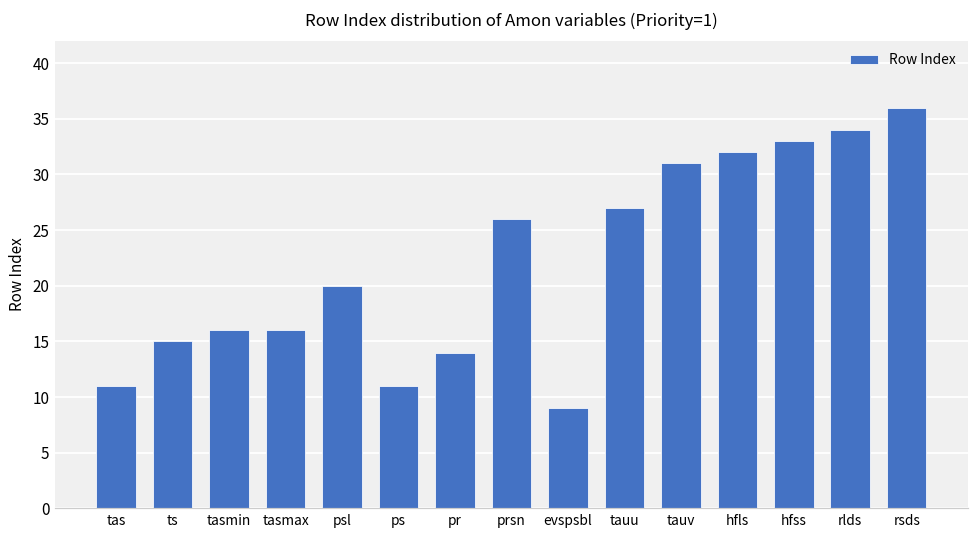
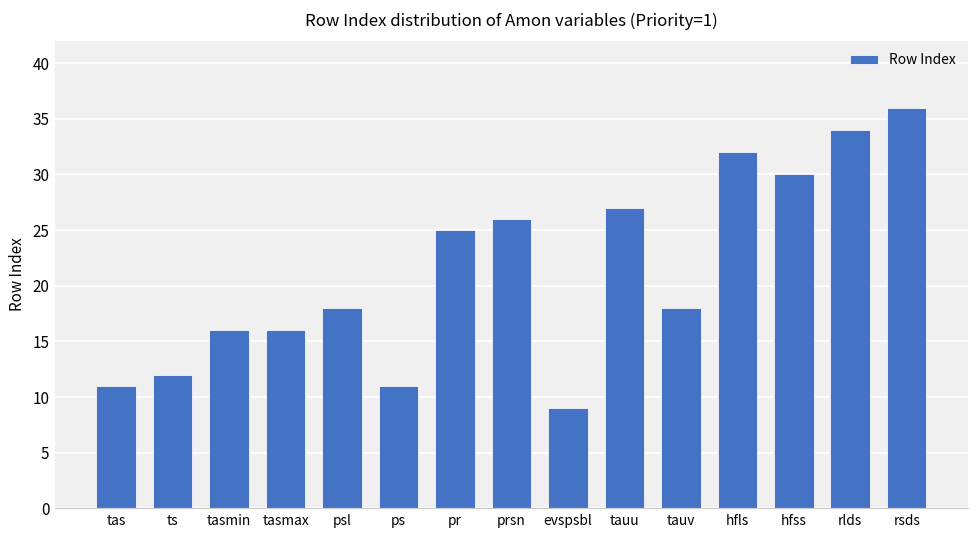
  {
    "tas": 11,
-   "ts": 15,
+   "ts": 12,
    "tasmin": 16,
    "tasmax": 16,
-   "psl": 20,
+   "psl": 18,
    "ps": 11,
-   "pr": 14,
+   "pr": 25,
    "prsn": 26,
    "evspsbl": 9,
    "tauu": 27,
-   "tauv": 31,
+   "tauv": 18,
    "hfls": 32,
-   "hfss": 33,
+   "hfss": 30,
    "rlds": 34,
    "rsds": 36
  }
